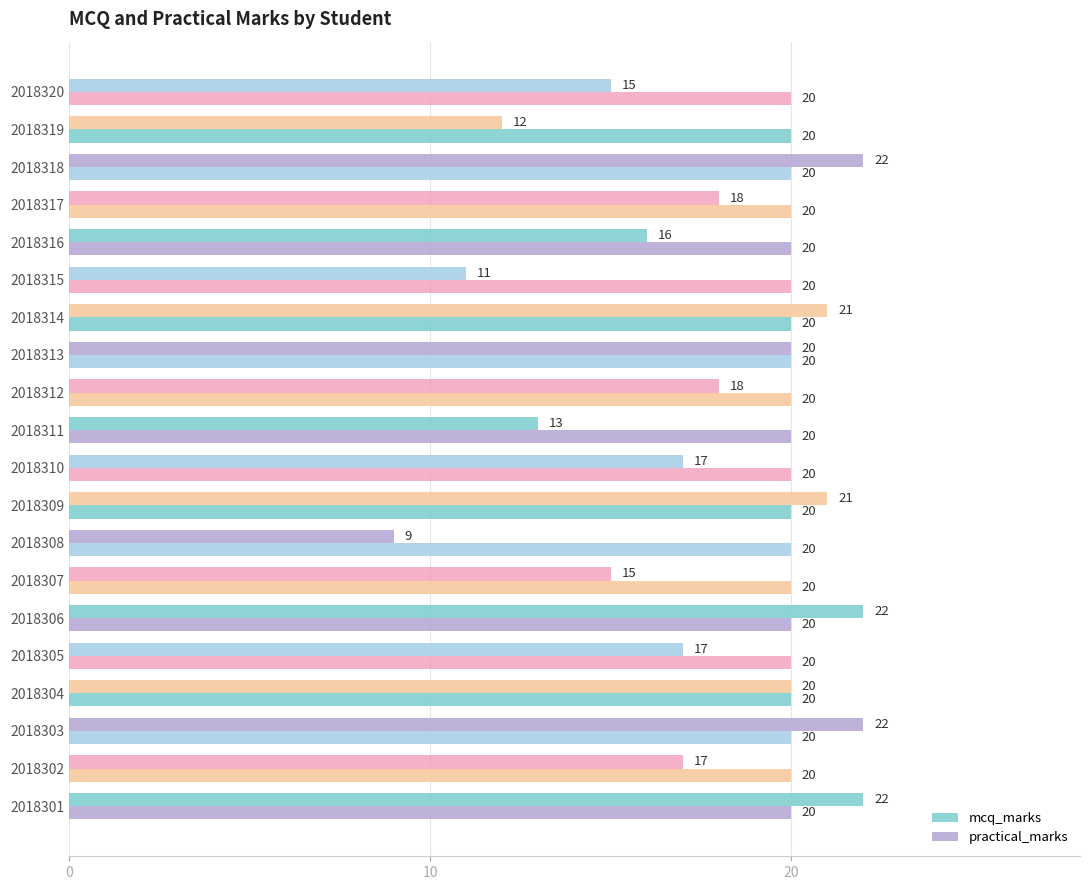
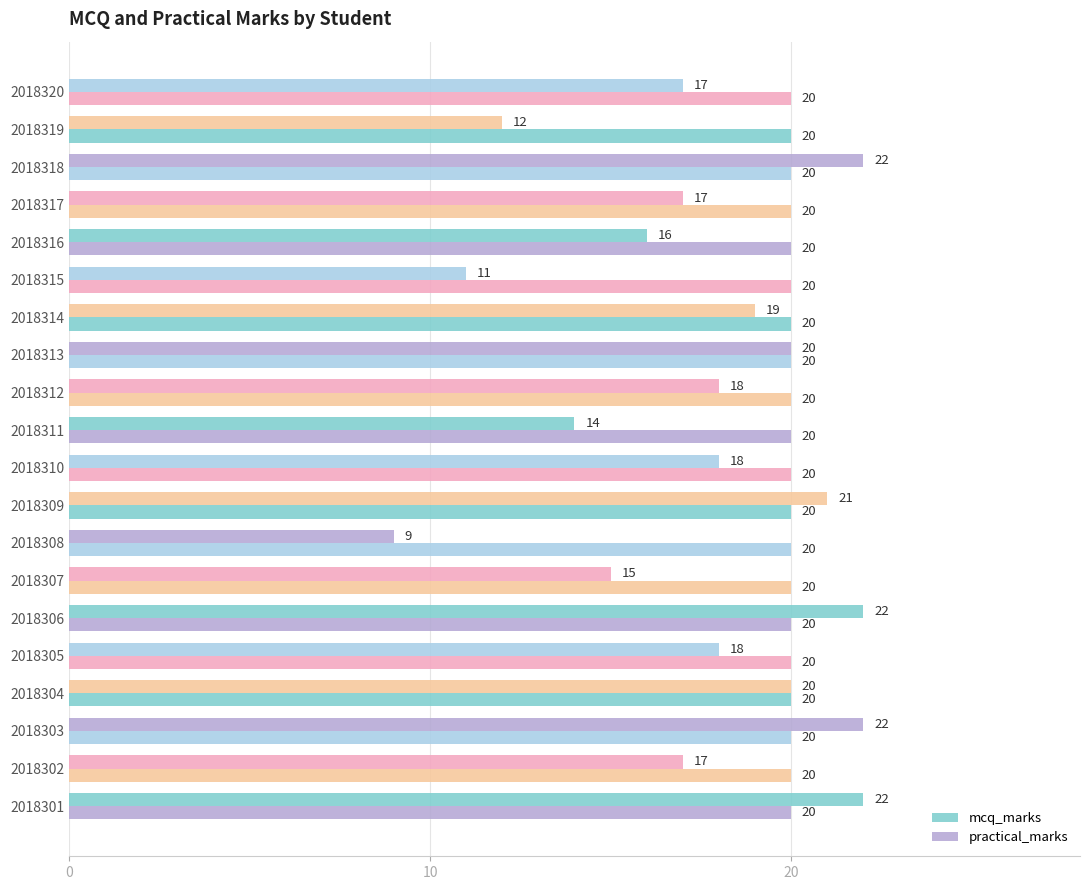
  {
    "mcq_marks": {
-     "2018320": 15,
+     "2018320": 17,
      "2018319": 12,
      "2018318": 22,
-     "2018317": 18,
+     "2018317": 17,
      "2018316": 16,
      "2018315": 11,
-     "2018314": 21,
+     "2018314": 19,
      "2018313": 20,
      "2018312": 18,
-     "2018311": 13,
-     "2018310": 17,
+     "2018311": 14,
+     "2018310": 18,
      "2018309": 21,
      "2018308": 9,
      "2018307": 15,
      "2018306": 22,
-     "2018305": 17,
+     "2018305": 18,
      "2018304": 20,
      "2018303": 22,
      "2018302": 17,
      "2018301": 22
    },
    "practical_marks": {
      "2018320": 20,
      "2018319": 20,
      "2018318": 20,
      "2018317": 20,
      "2018316": 20,
      "2018315": 20,
      "2018314": 20,
      "2018313": 20,
      "2018312": 20,
      "2018311": 20,
      "2018310": 20,
      "2018309": 20,
      "2018308": 20,
      "2018307": 20,
      "2018306": 20,
      "2018305": 20,
      "2018304": 20,
      "2018303": 20,
      "2018302": 20,
      "2018301": 20
    }
  }
